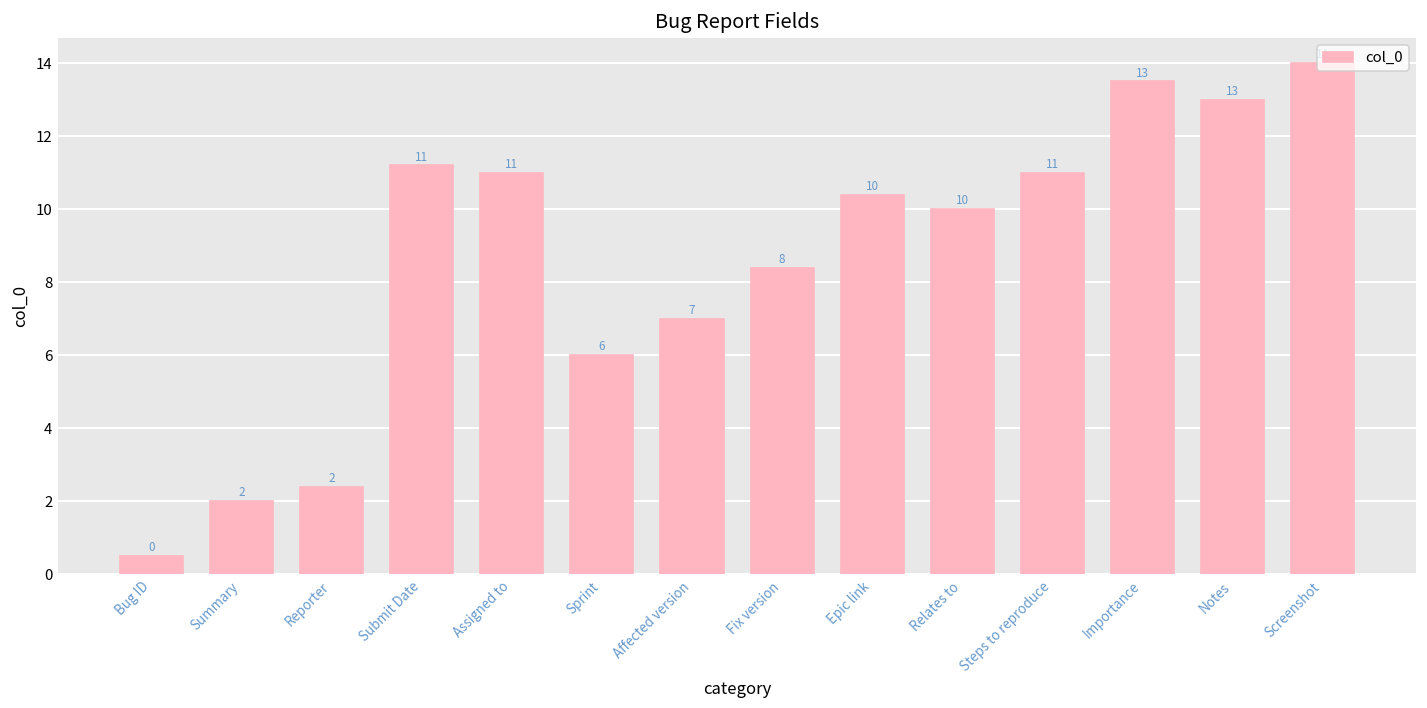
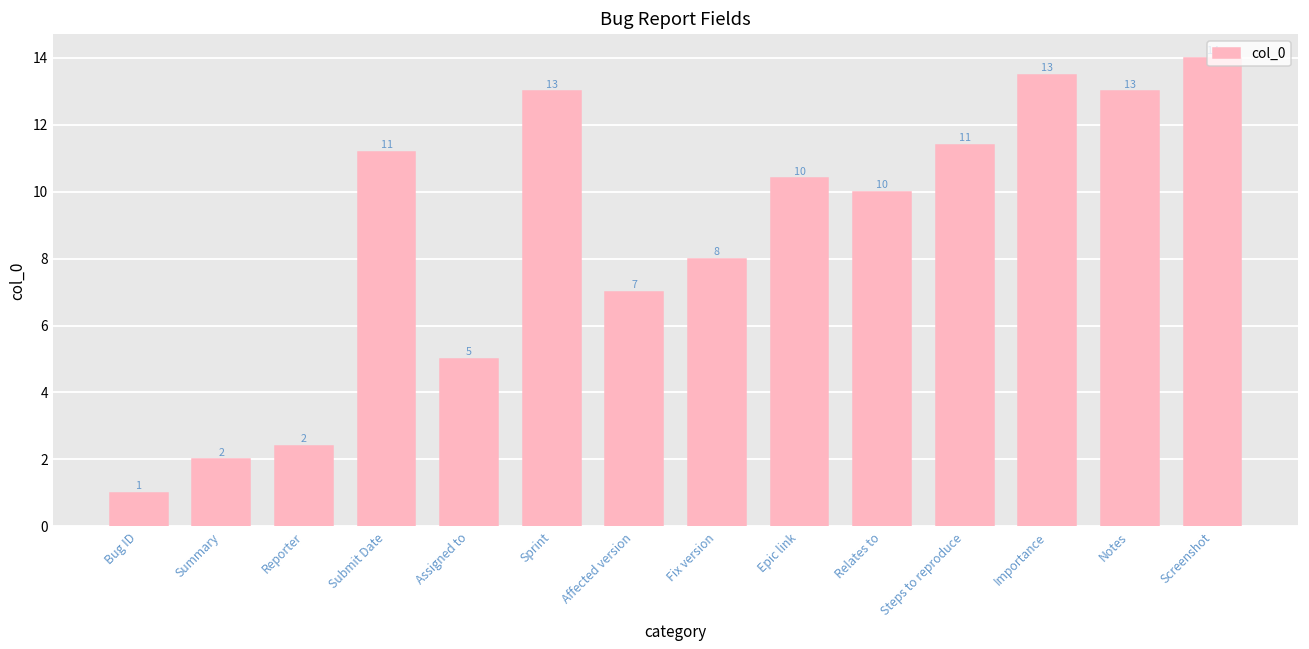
  {
-   "Bug ID": 0,
+   "Bug ID": 1,
    "Summary": 2,
    "Reporter": 2,
    "Submit Date": 11,
-   "Assigned to": 11,
-   "Sprint": 6,
+   "Assigned to": 5,
+   "Sprint": 13,
    "Affected version": 7,
-   "Fix version": 8.4,
+   "Fix version": 8.0,
    "Epic link": 10,
    "Relates to": 10,
-   "Steps to reproduce": 11.0,
+   "Steps to reproduce": 11.4,
    "Importance": 13,
    "Notes": 13
  }
